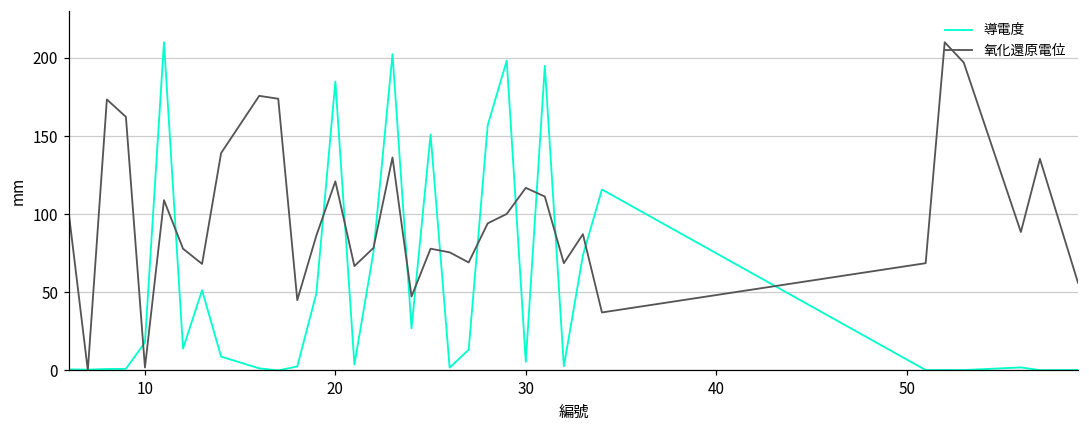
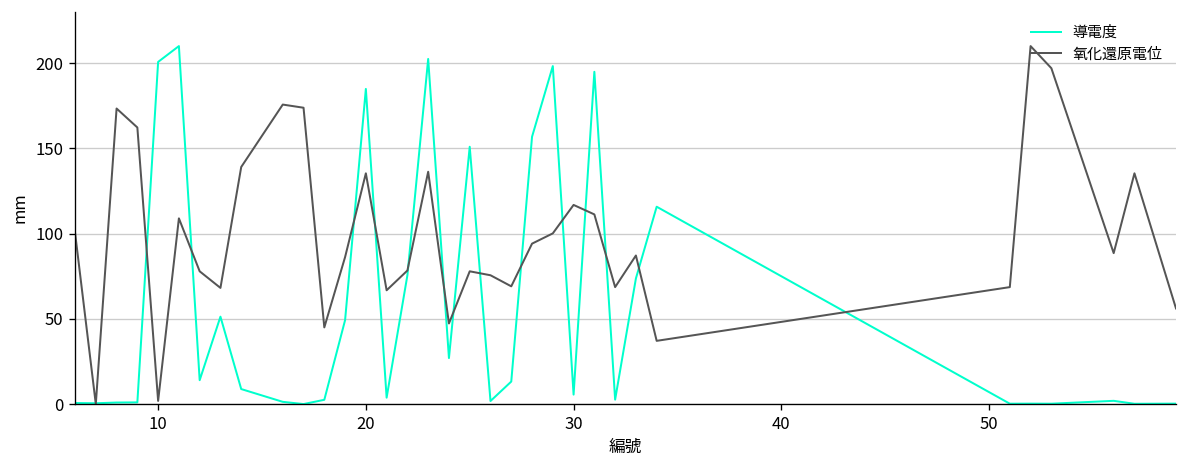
  {
    "導電度": {
-     "10": 18,
+     "10": 201,
      "20": 185,
      "30": 6
    },
    "氧化還原電位": {
      "10": 2,
-     "20": 121,
+     "20": 135,
      "30": 117
    }
  }
